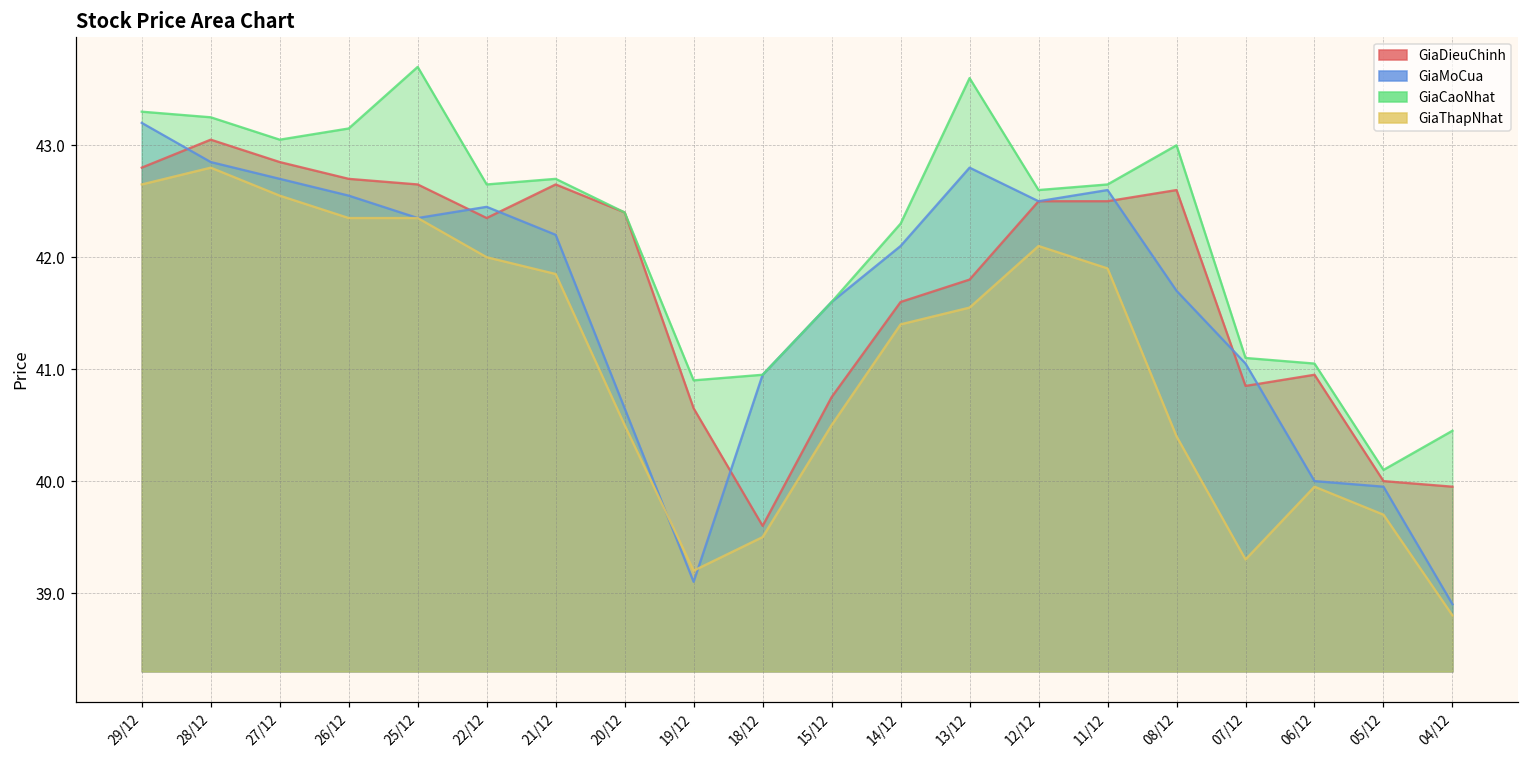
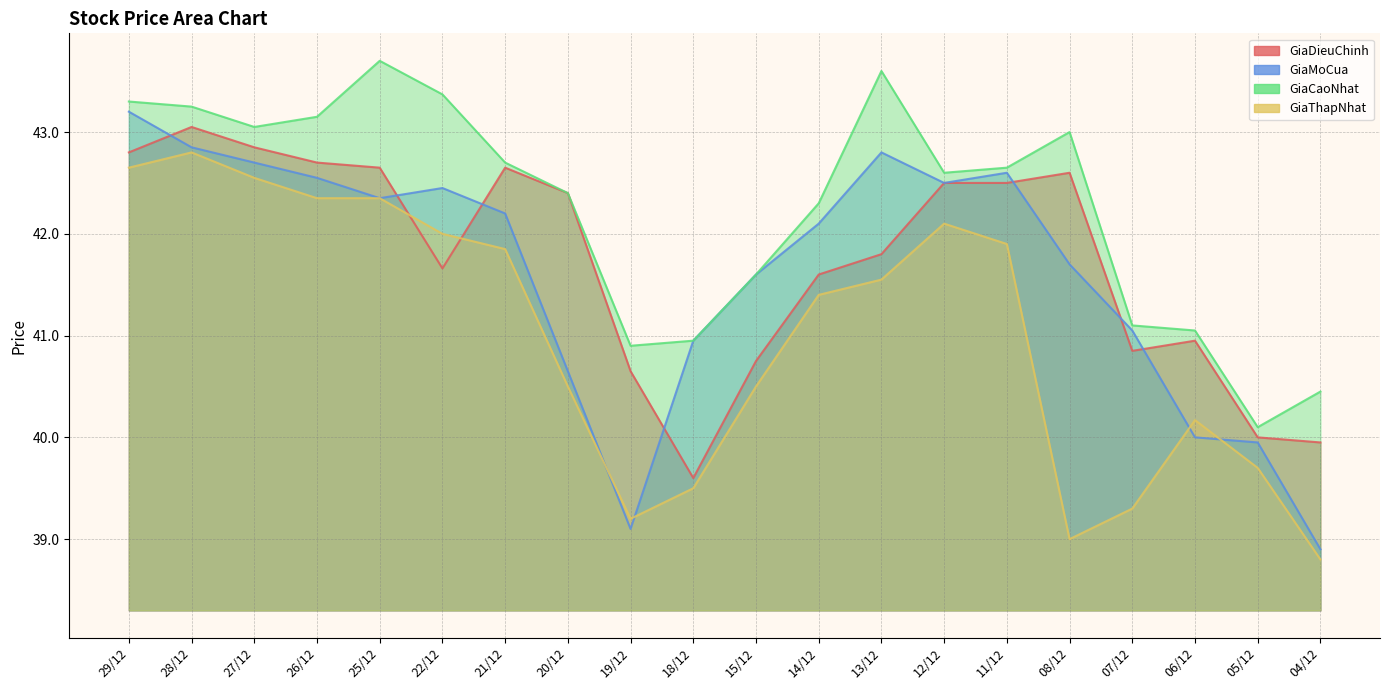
  {
    "GiaDieuChinh": {
      "29/12": 42.80,
      "28/12": 43.05,
      "27/12": 42.85,
      "26/12": 42.70,
      "25/12": 42.65,
-     "22/12": 42.35,
+     "22/12": 41.66,
      "21/12": 42.65,
      "19/12": 40.65,
      "18/12": 39.60,
      "15/12": 40.75,
      "14/12": 41.60,
      "13/12": 41.80,
      "11/12": 42.50,
      "08/12": 42.60,
      "07/12": 40.85,
      "06/12": 40.95,
      "05/12": 40.00,
      "04/12": 39.95
    },
    "GiaMoCua": {
      "29/12": 43.20,
      "28/12": 42.85,
      "27/12": 42.70,
      "26/12": 42.55,
      "22/12": 42.45,
      "21/12": 42.20,
      "20/12": 40.65,
      "19/12": 39.10,
      "14/12": 42.10,
      "13/12": 42.80,
      "11/12": 42.60,
      "08/12": 41.70,
      "07/12": 41.05,
      "06/12": 40.00,
      "05/12": 39.95,
      "04/12": 38.90
    },
    "GiaCaoNhat": {
      "29/12": 43.30,
      "28/12": 43.25,
      "27/12": 43.05,
      "26/12": 43.15,
      "25/12": 43.70,
-     "22/12": 42.65,
+     "22/12": 43.37,
      "21/12": 42.70,
      "19/12": 40.90,
      "14/12": 42.30,
      "13/12": 43.60,
      "12/12": 42.60,
      "11/12": 42.65,
      "08/12": 43.00,
      "07/12": 41.10,
      "06/12": 41.05,
      "05/12": 40.10,
      "04/12": 40.45
    },
    "GiaThapNhat": {
      "29/12": 42.65,
      "28/12": 42.80,
      "27/12": 42.55,
      "26/12": 42.35,
      "22/12": 42.00,
      "21/12": 41.85,
      "20/12": 40.50,
      "19/12": 39.20,
      "18/12": 39.50,
      "15/12": 40.50,
      "14/12": 41.40,
      "13/12": 41.55,
      "12/12": 42.10,
      "11/12": 41.90,
-     "08/12": 40.4,
+     "08/12": 39.0,
      "07/12": 39.30,
-     "06/12": 39.95,
+     "06/12": 40.17,
      "05/12": 39.70,
      "04/12": 38.80
    }
  }
